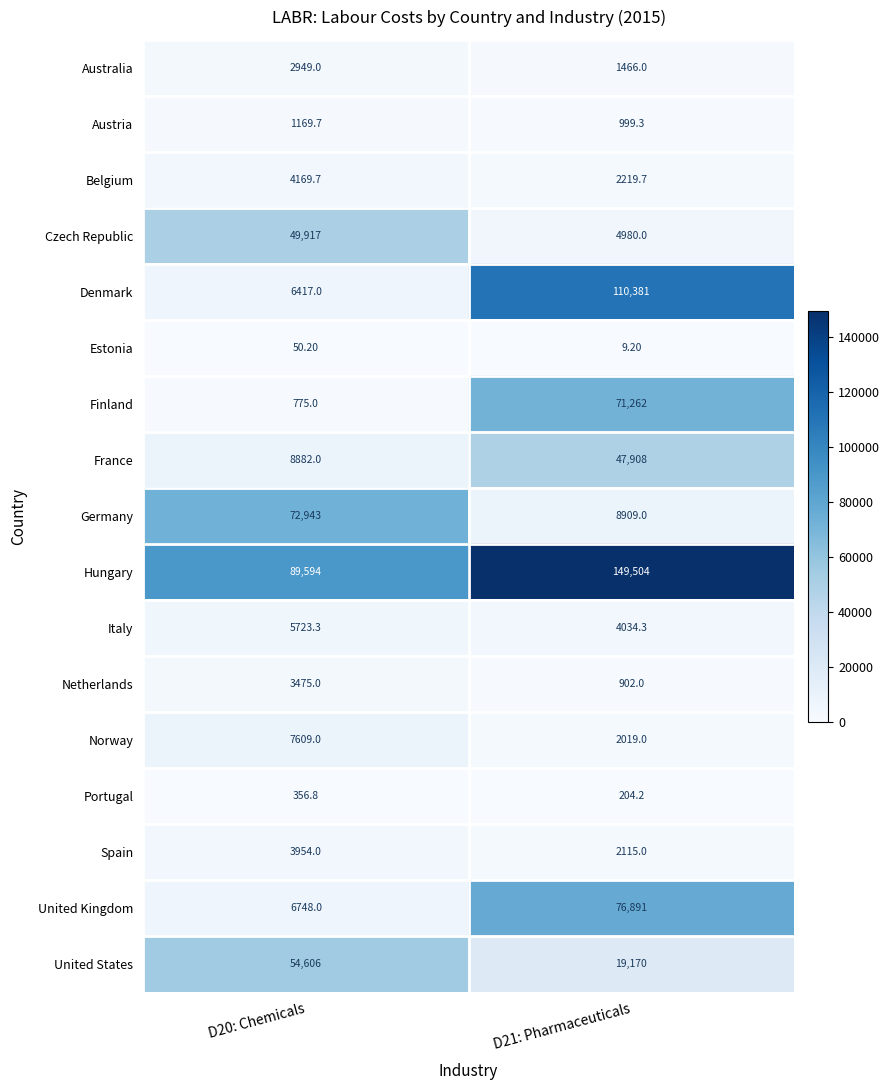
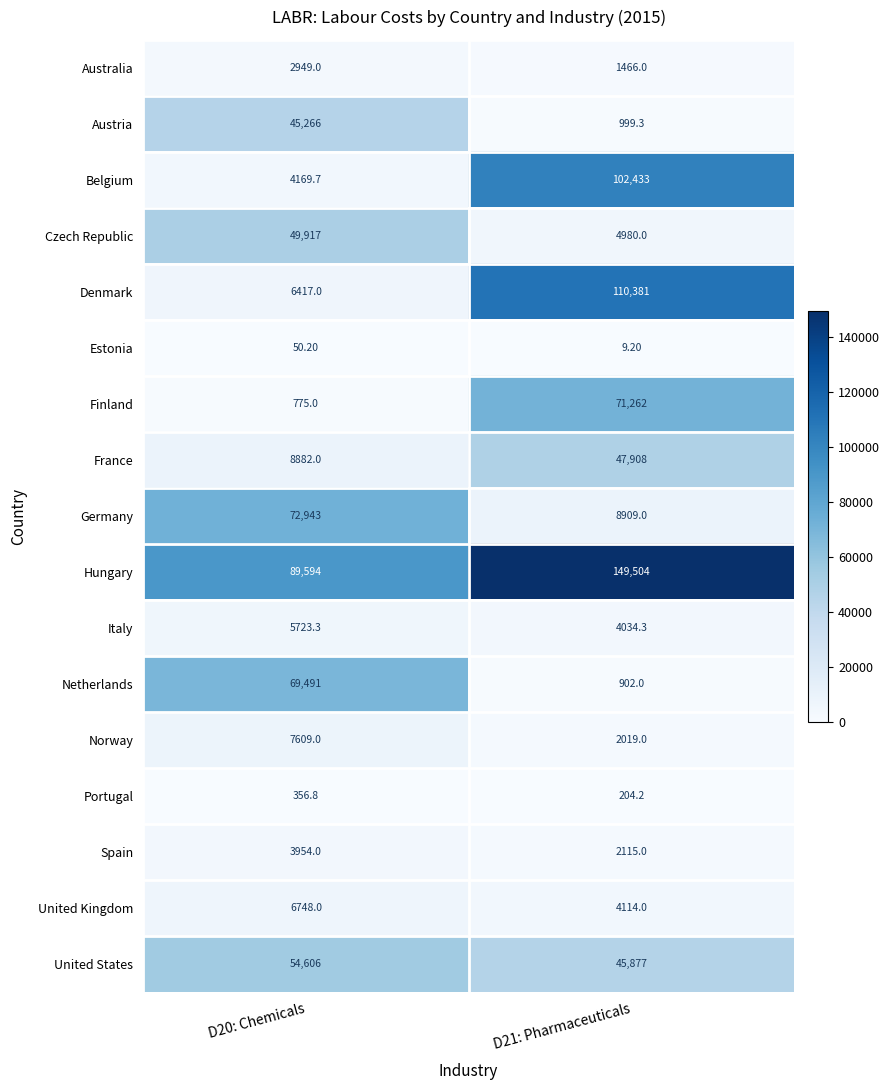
  {
    "Australia": {
      "D20: Chemicals": "2949.0",
      "D21: Pharmaceuticals": "1466.0"
    },
    "Austria": {
-     "D20: Chemicals": "1169.7",
+     "D20: Chemicals": "45,266",
      "D21: Pharmaceuticals": "999.3"
    },
    "Belgium": {
      "D20: Chemicals": "4169.7",
-     "D21: Pharmaceuticals": "2219.7"
+     "D21: Pharmaceuticals": "102,433"
    },
    "Czech Republic": {
      "D20: Chemicals": "49,917",
      "D21: Pharmaceuticals": "4980.0"
    },
    "Denmark": {
      "D20: Chemicals": "6417.0",
      "D21: Pharmaceuticals": "110,381"
    },
    "Estonia": {
      "D20: Chemicals": "50.20",
      "D21: Pharmaceuticals": "9.20"
    },
    "Finland": {
      "D20: Chemicals": "775.0",
      "D21: Pharmaceuticals": "71,262"
    },
    "France": {
      "D20: Chemicals": "8882.0",
      "D21: Pharmaceuticals": "47,908"
    },
    "Germany": {
      "D20: Chemicals": "72,943",
      "D21: Pharmaceuticals": "8909.0"
    },
    "Hungary": {
      "D20: Chemicals": "89,594",
      "D21: Pharmaceuticals": "149,504"
    },
    "Italy": {
      "D20: Chemicals": "5723.3",
      "D21: Pharmaceuticals": "4034.3"
    },
    "Netherlands": {
-     "D20: Chemicals": "3475.0",
+     "D20: Chemicals": "69,491",
      "D21: Pharmaceuticals": "902.0"
    },
    "Norway": {
      "D20: Chemicals": "7609.0",
      "D21: Pharmaceuticals": "2019.0"
    },
    "Portugal": {
      "D20: Chemicals": "356.8",
      "D21: Pharmaceuticals": "204.2"
    },
    "Spain": {
      "D20: Chemicals": "3954.0",
      "D21: Pharmaceuticals": "2115.0"
    },
    "United Kingdom": {
      "D20: Chemicals": "6748.0",
-     "D21: Pharmaceuticals": "76,891"
+     "D21: Pharmaceuticals": "4114.0"
    },
    "United States": {
      "D20: Chemicals": "54,606",
-     "D21: Pharmaceuticals": "19,170"
+     "D21: Pharmaceuticals": "45,877"
    }
  }
